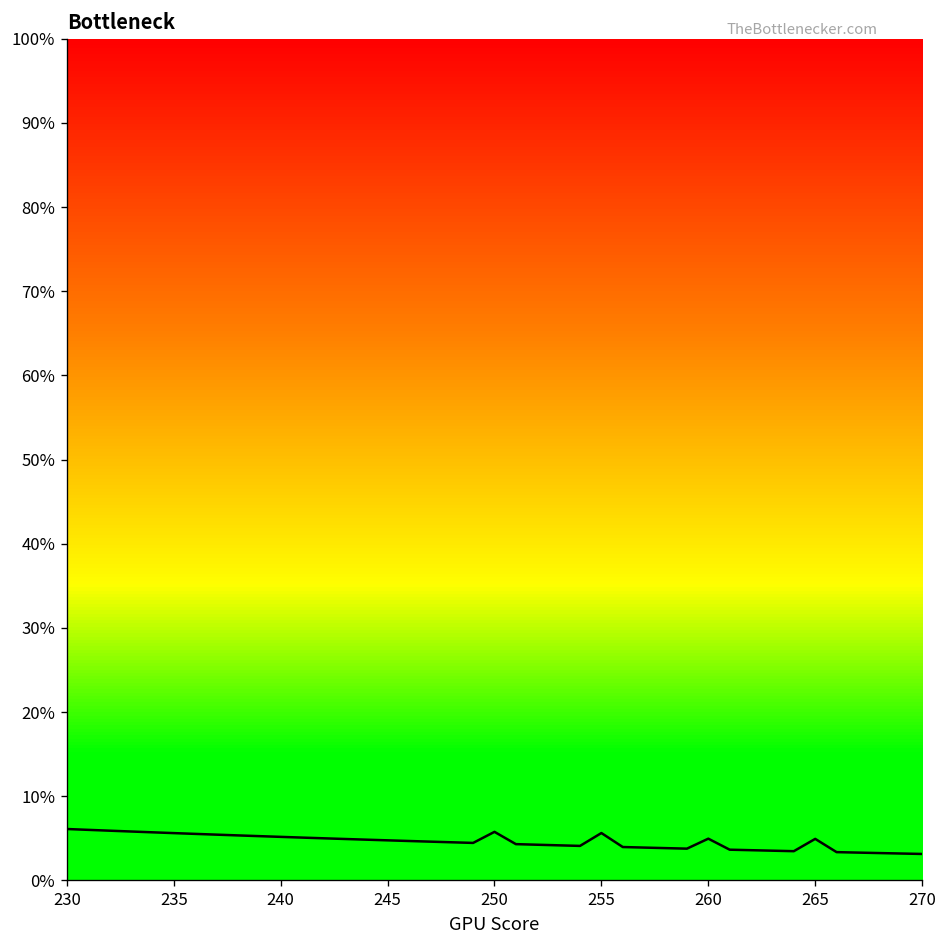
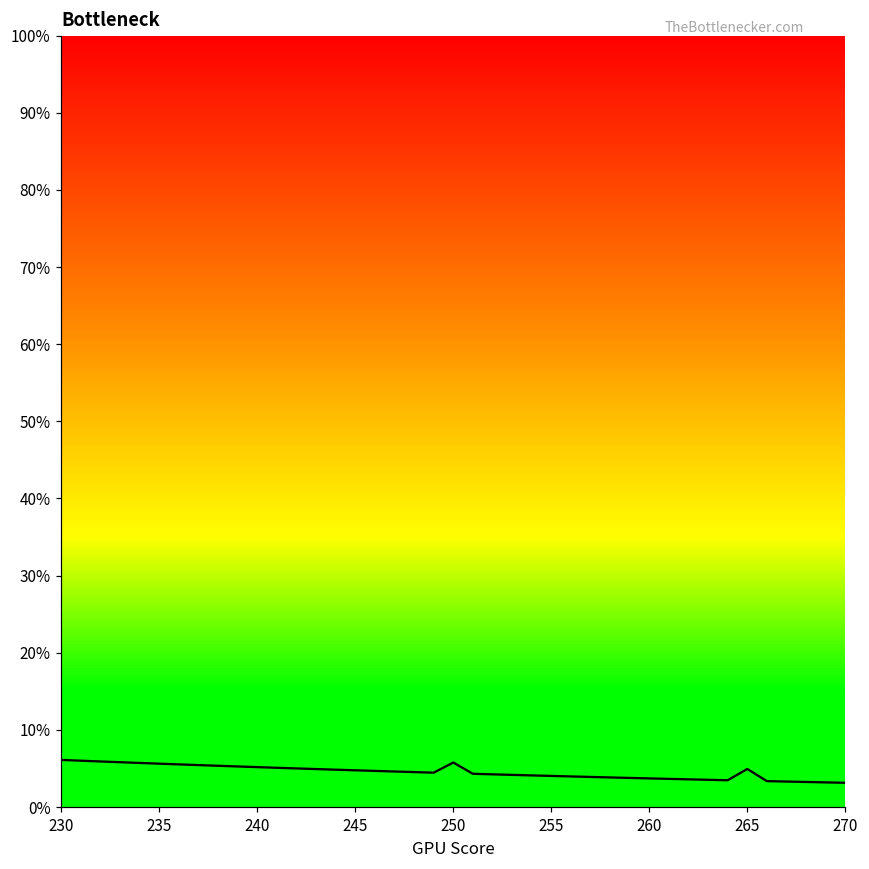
  {
    "230": "6%",
    "235": "6%",
    "245": "5%",
    "250": "6%",
-   "255": "6%",
-   "260": "5%",
+   "255": "4%",
+   "260": "4%",
    "265": "5%",
    "270": "3%"
  }
